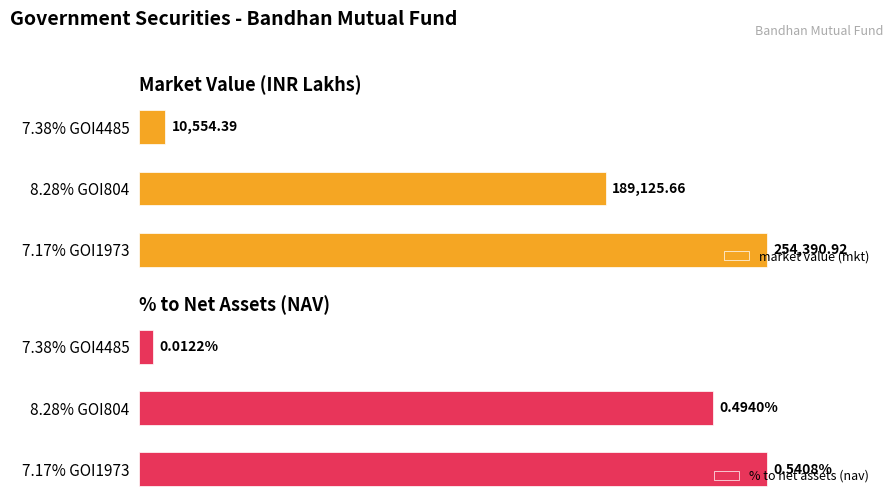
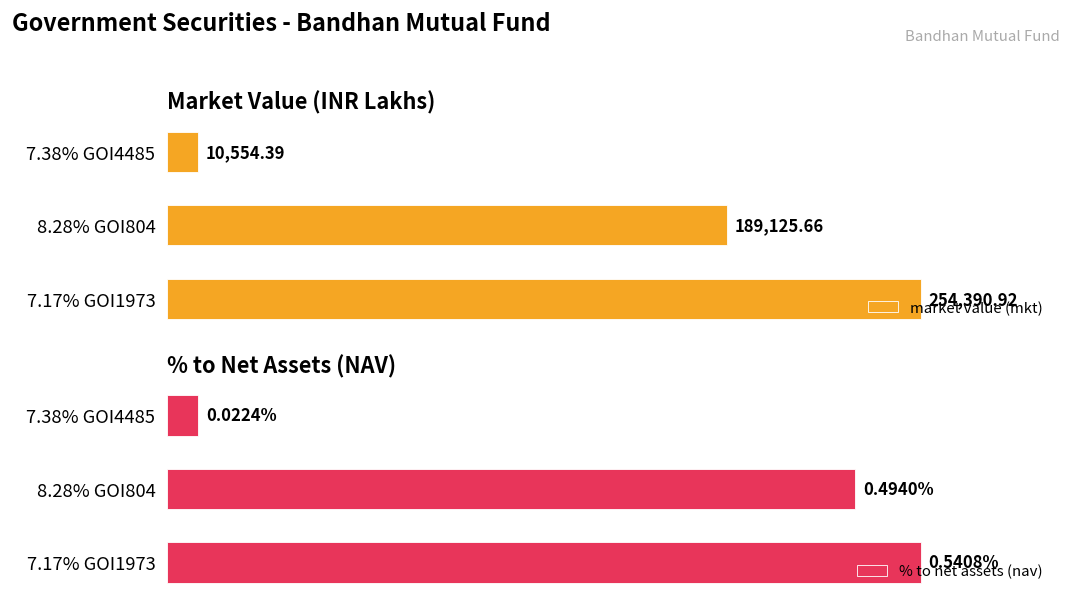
  {
    "Market Value (INR Lakhs)": {
      "7.38% GOI4485": "10,554.39",
      "8.28% GOI804": "189,125.66",
      "7.17% GOI1973": "254,390.92"
    },
    "% to Net Assets (NAV)": {
-     "7.38% GOI4485": "0.0122%",
+     "7.38% GOI4485": "0.0224%",
      "8.28% GOI804": "0.4940%",
      "7.17% GOI1973": "0.5408%"
    }
  }
